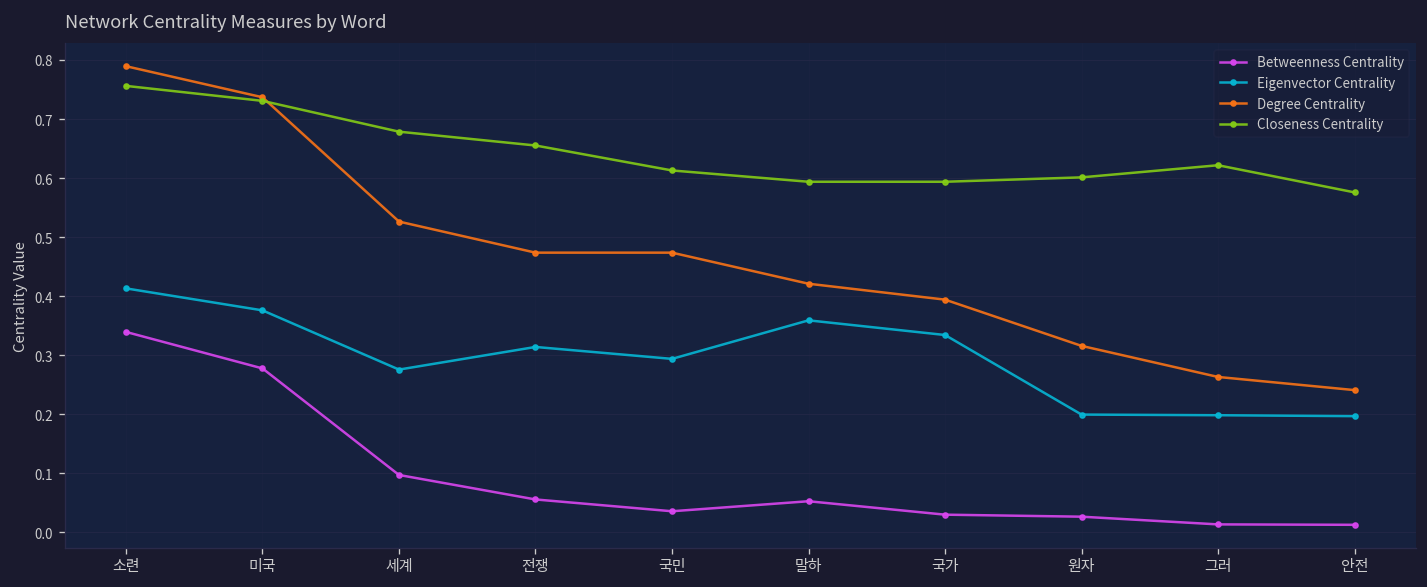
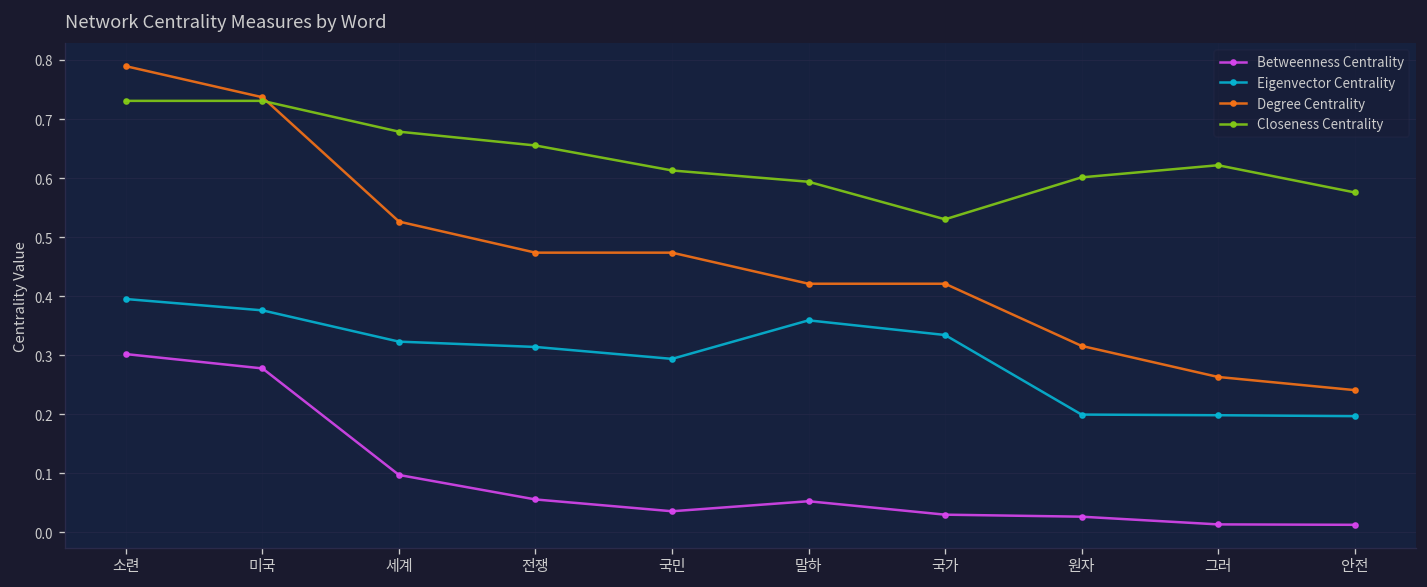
  {
    "Betweenness Centrality": {
-     "소련": 0.34,
+     "소련": 0.30,
      "미국": 0.28,
      "세계": 0.10,
      "전쟁": 0.06,
      "국민": 0.04,
      "말하": 0.05,
      "국가": 0.03,
      "원자": 0.03,
      "그러": 0.01,
      "안전": 0.01
    },
    "Eigenvector Centrality": {
-     "소련": 0.41,
+     "소련": 0.40,
      "미국": 0.38,
-     "세계": 0.28,
+     "세계": 0.32,
      "전쟁": 0.31,
      "국민": 0.29,
      "말하": 0.36,
      "국가": 0.33,
      "원자": 0.20,
      "그러": 0.20,
      "안전": 0.20
    },
    "Degree Centrality": {
      "소련": 0.79,
      "미국": 0.74,
      "세계": 0.53,
      "전쟁": 0.47,
      "국민": 0.47,
      "말하": 0.42,
-     "국가": 0.39,
+     "국가": 0.42,
      "원자": 0.32,
      "그러": 0.26,
      "안전": 0.24
    },
    "Closeness Centrality": {
-     "소련": 0.76,
+     "소련": 0.73,
      "미국": 0.73,
      "세계": 0.68,
      "전쟁": 0.66,
      "국민": 0.61,
      "말하": 0.59,
-     "국가": 0.59,
+     "국가": 0.53,
      "원자": 0.60,
      "그러": 0.62,
      "안전": 0.58
    }
  }
